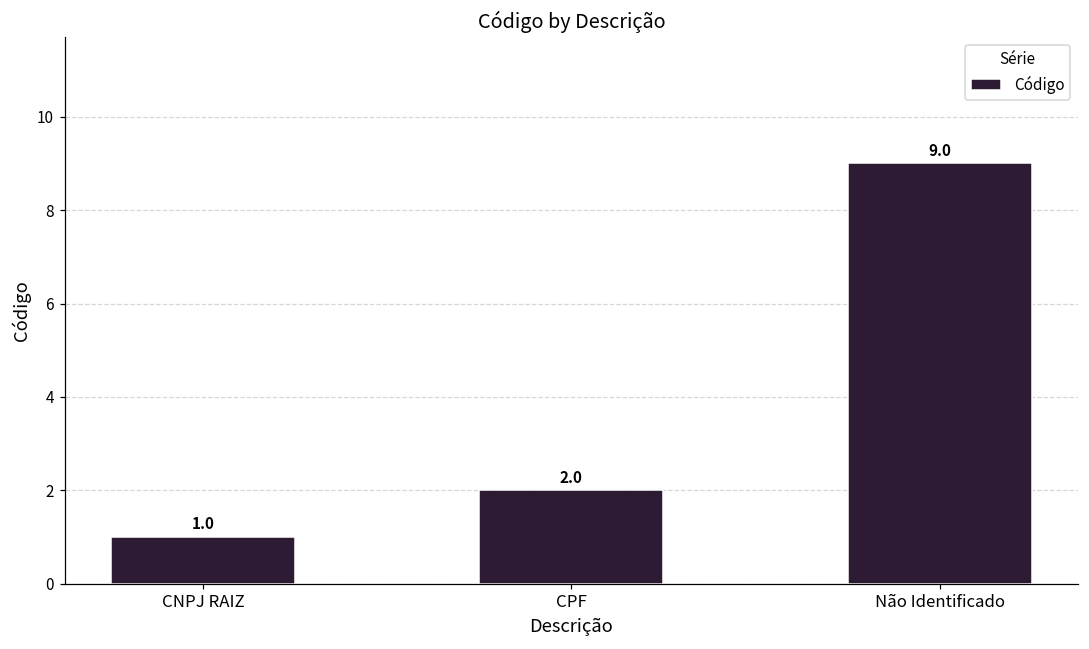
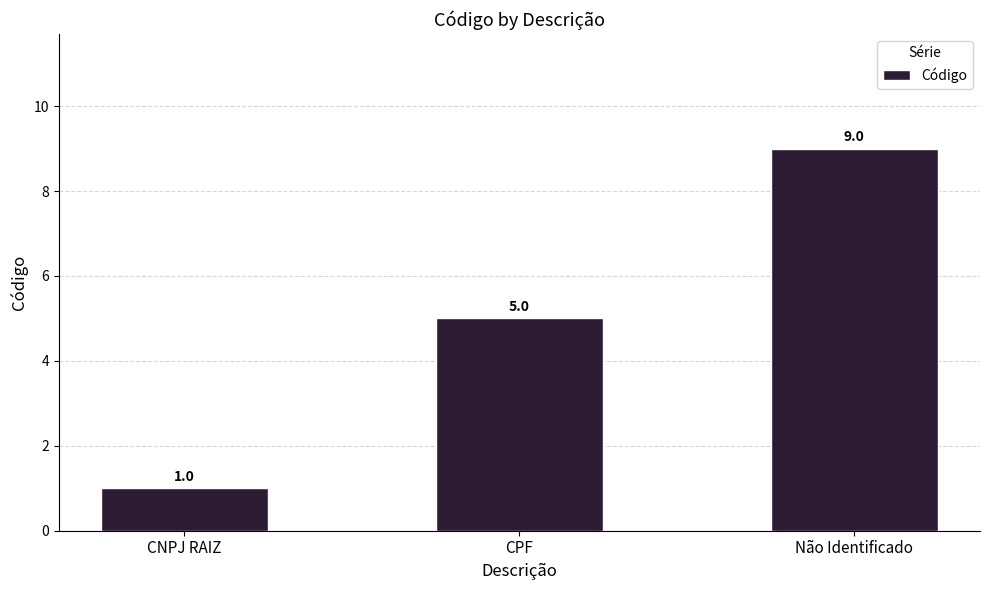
  {
    "CNPJ RAIZ": 1.0,
-   "CPF": 2.0,
+   "CPF": 5.0,
    "Não Identificado": 9.0
  }
